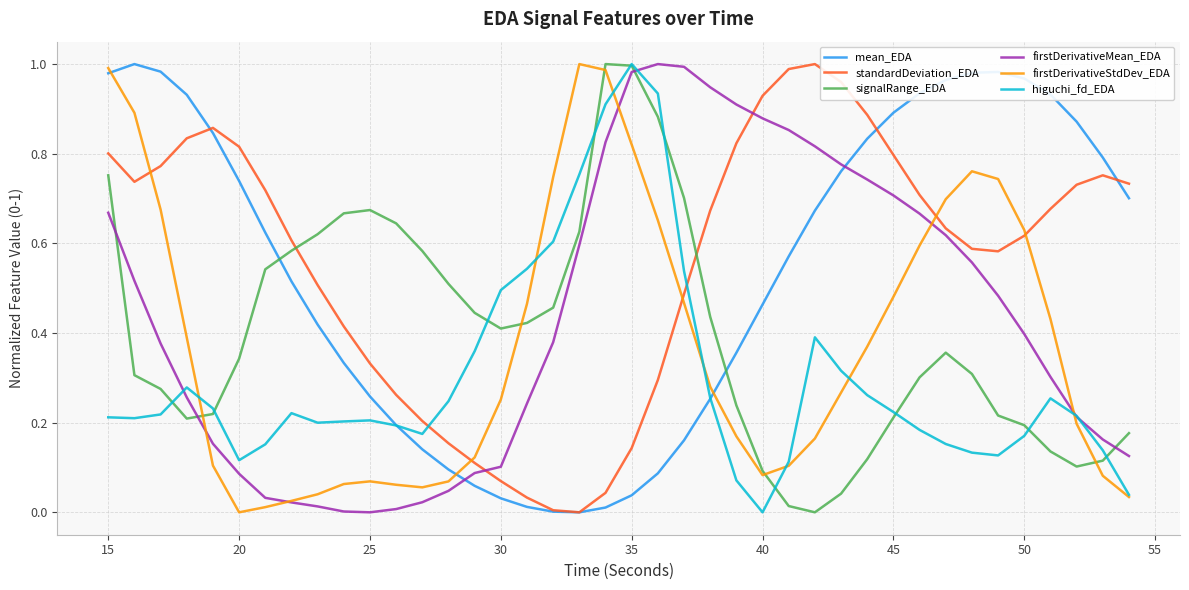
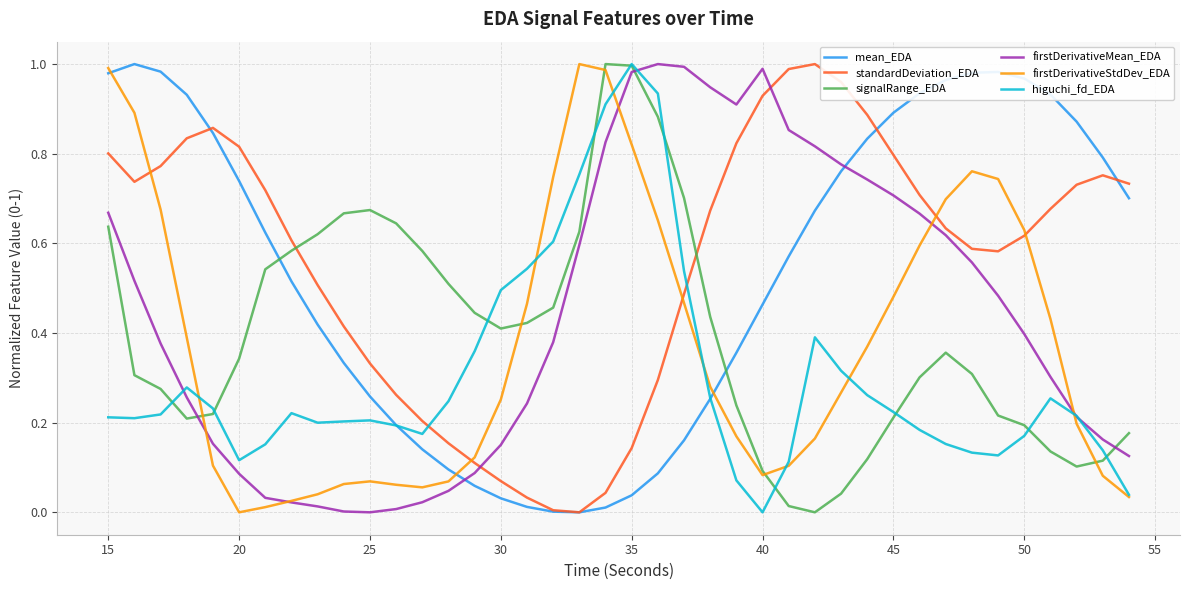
  {
    "standardDeviation_EDA": {
      "15": 0.80,
      "20": 0.82,
      "25": 0.33,
      "30": 0.07,
      "35": 0.14,
      "40": 0.93,
      "45": 0.80,
      "50": 0.62
    },
    "signalRange_EDA": {
-     "15": 0.75,
+     "15": 0.64,
      "20": 0.34,
      "25": 0.67,
      "30": 0.41,
      "40": 0.09,
      "45": 0.21,
      "50": 0.19
    },
    "firstDerivativeMean_EDA": {
      "15": 0.67,
      "20": 0.09,
      "25": 0.00,
-     "30": 0.10,
+     "30": 0.15,
      "35": 0.98,
-     "40": 0.88,
+     "40": 0.99,
      "45": 0.71,
      "50": 0.40
    },
    "firstDerivativeStdDev_EDA": {
      "15": 0.99,
      "20": 0.00,
      "25": 0.07,
      "30": 0.25,
      "35": 0.82,
      "40": 0.08,
      "45": 0.48,
      "50": 0.63
    }
  }
